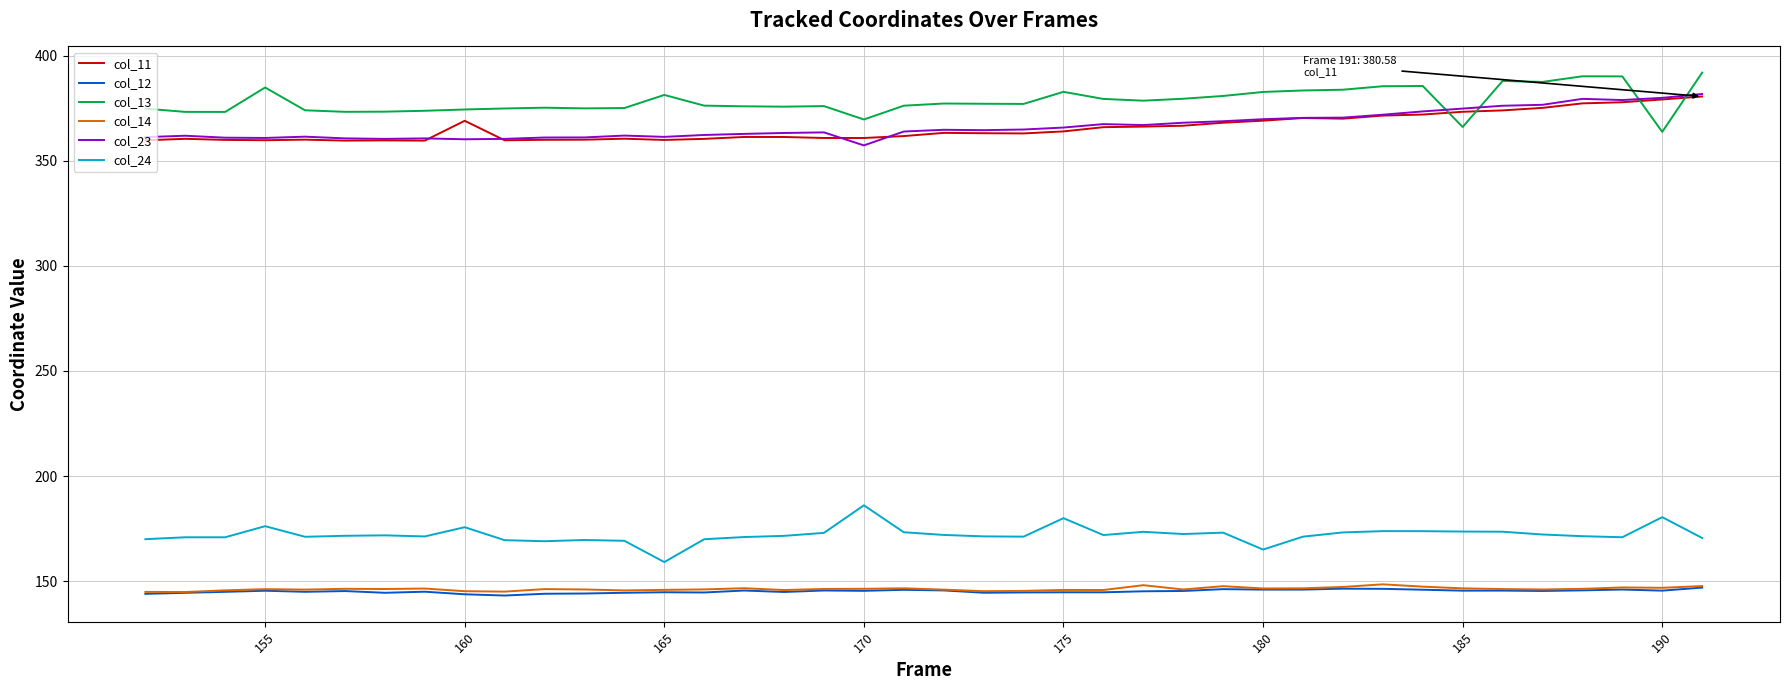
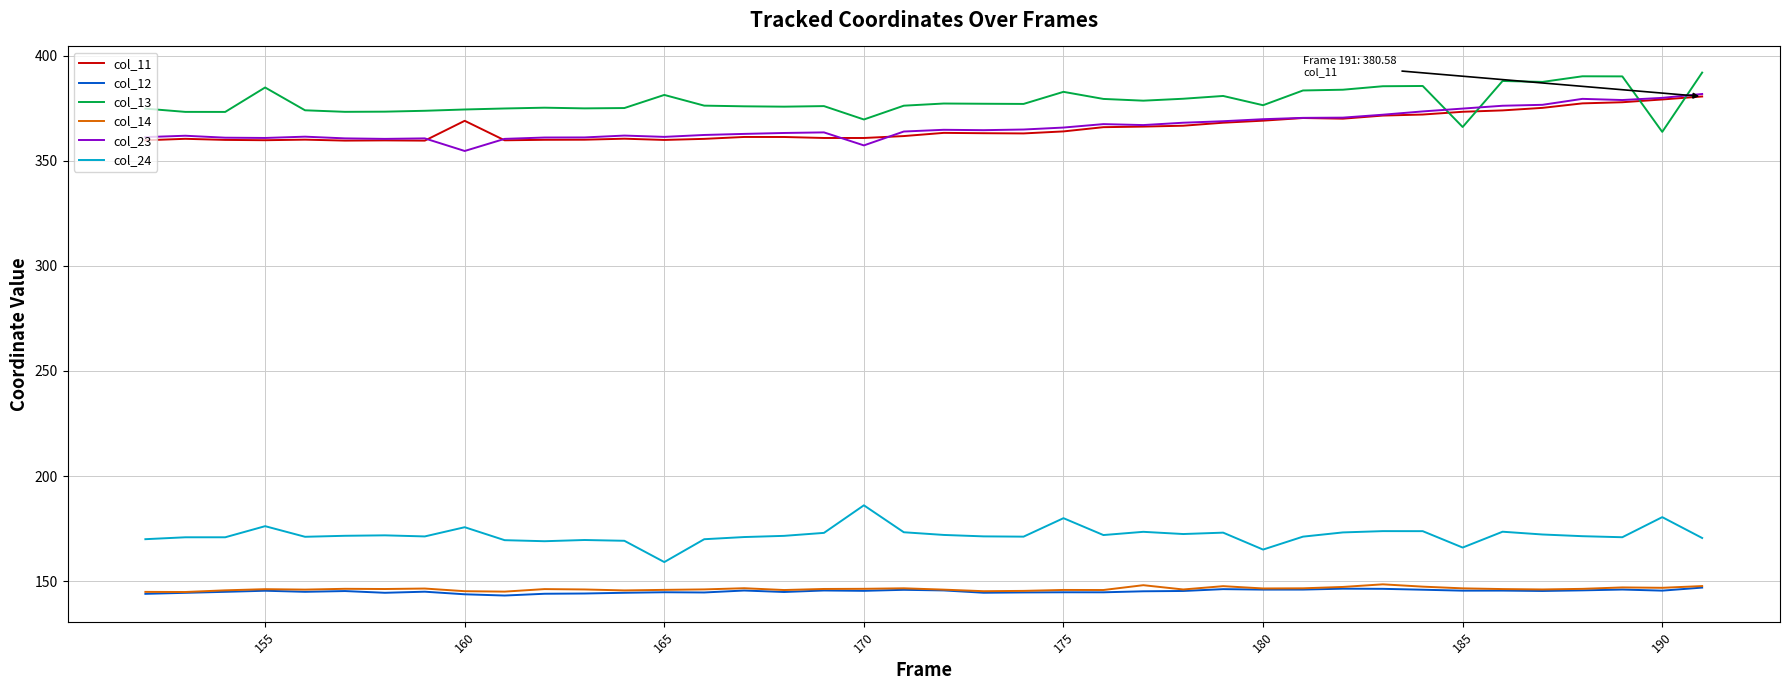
  {
    "col_11": {
      "160": 369,
      "165": 360,
      "170": 361,
      "175": 364,
      "185": 373
    },
    "col_12": {
      "160": 144,
      "190": 145
    },
    "col_13": {
      "155": 385,
      "160": 374,
      "165": 381,
      "170": 370,
      "175": 383,
-     "180": 383,
+     "180": 376,
      "185": 366,
      "190": 364
    },
    "col_14": {
      "160": 145,
      "190": 147
    },
    "col_23": {
-     "160": 360,
+     "160": 355,
      "165": 361,
      "170": 357,
      "175": 366,
      "185": 375
    },
    "col_24": {
      "155": 176,
      "160": 176,
      "165": 159,
      "170": 186,
      "175": 180,
      "180": 165,
-     "185": 174,
+     "185": 166,
      "190": 180
    }
  }
